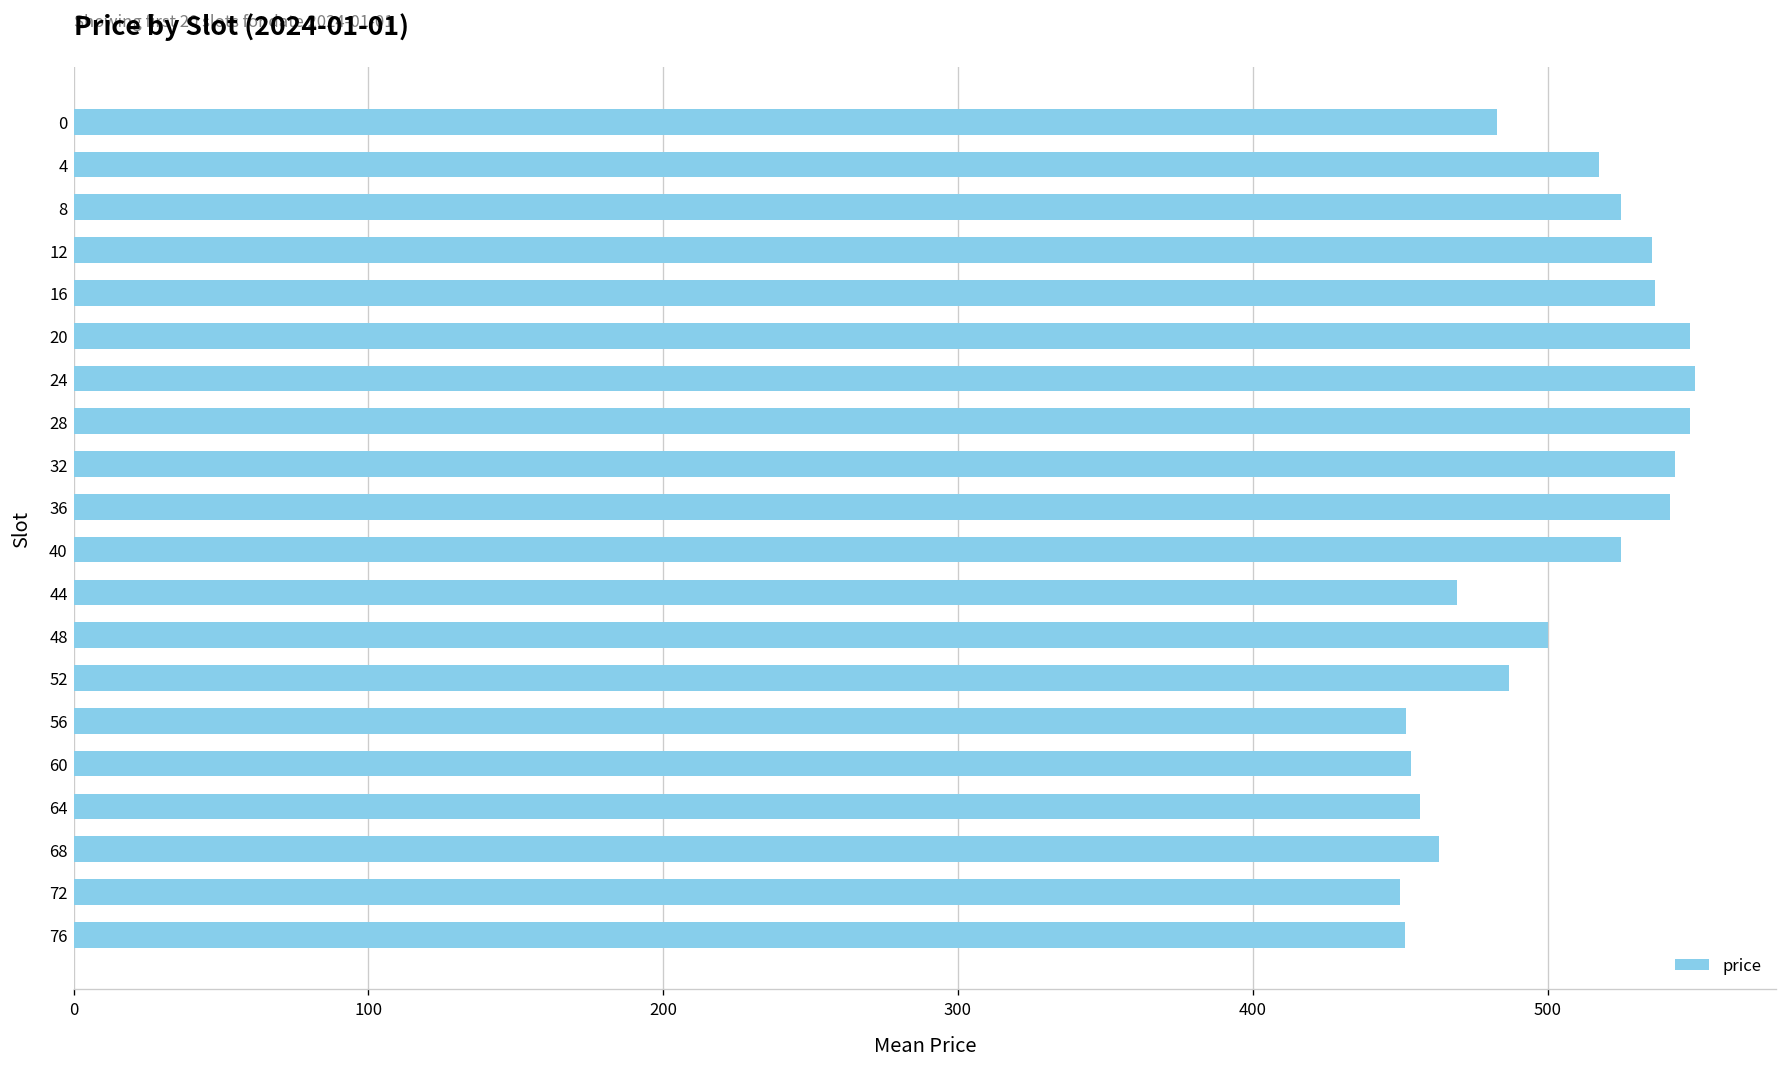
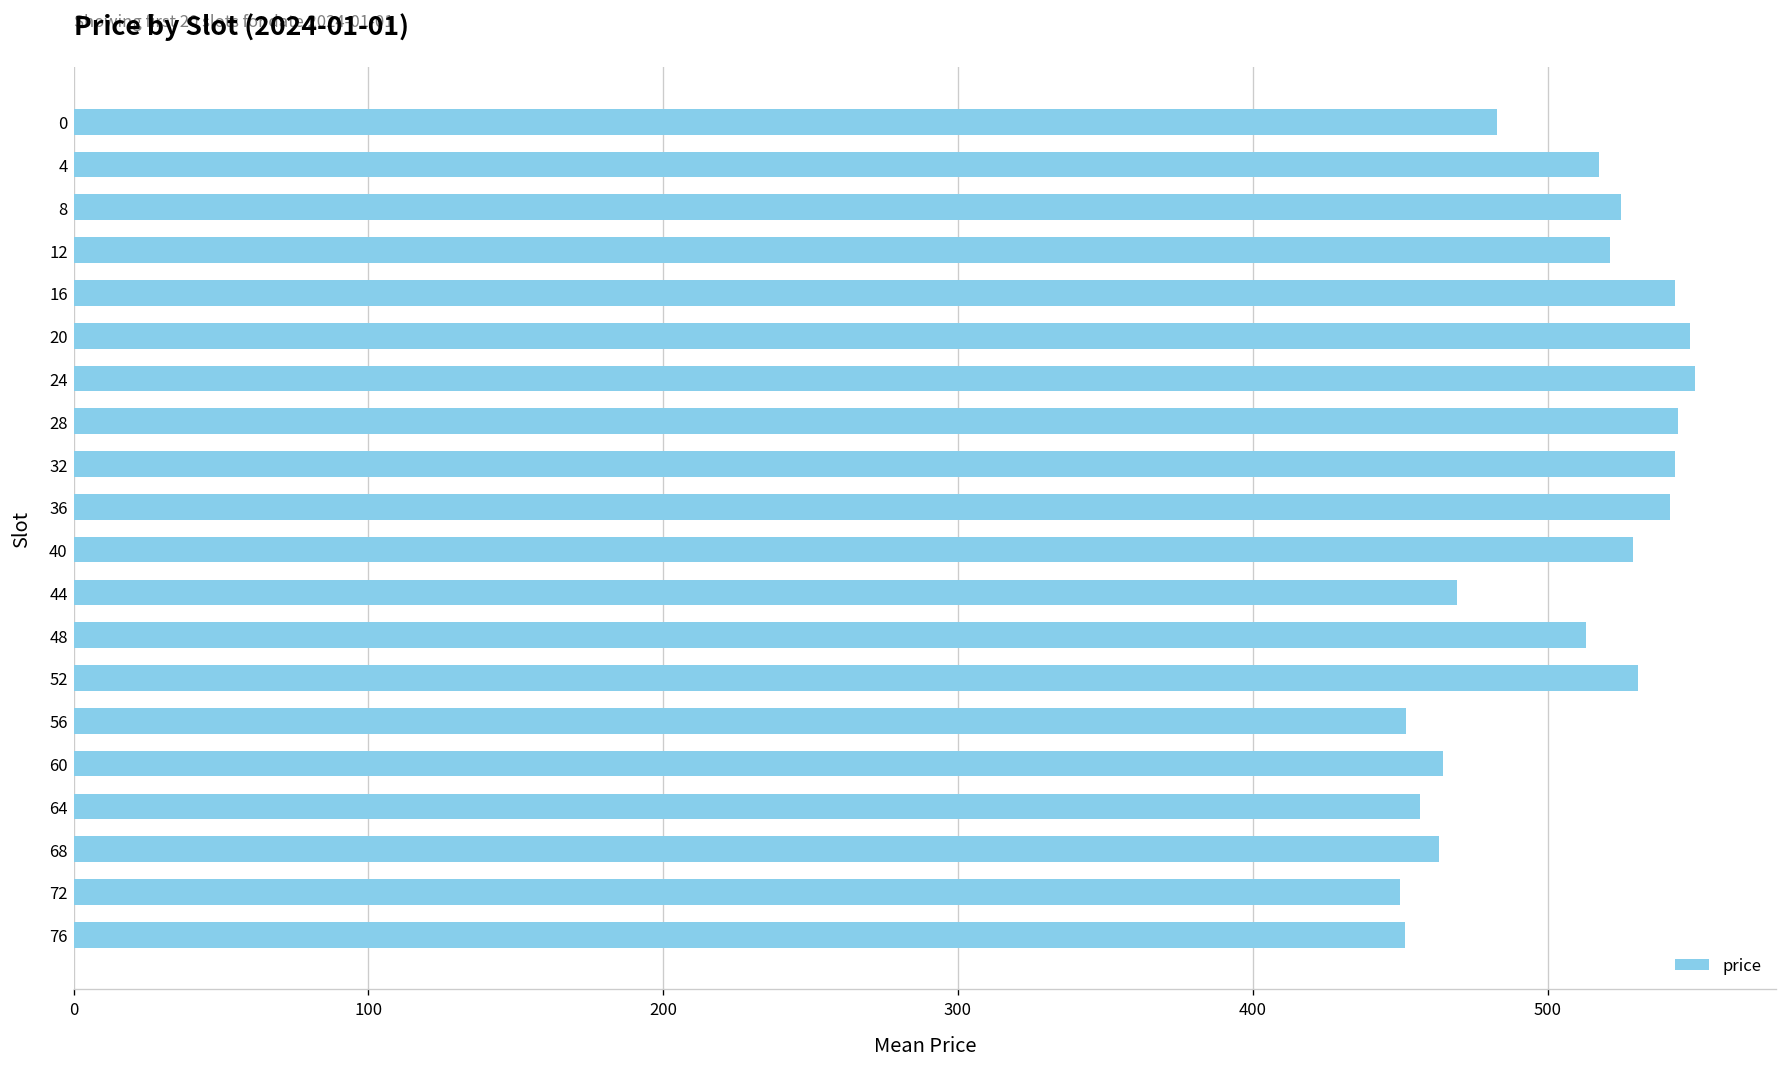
  {
    "0": 483,
    "4": 517,
    "8": 525,
-   "12": 535,
-   "16": 536,
+   "12": 521,
+   "16": 543,
    "20": 548,
    "24": 550,
-   "28": 548,
+   "28": 544,
    "32": 543,
    "36": 541,
-   "40": 525,
+   "40": 529,
    "44": 469,
-   "48": 500,
-   "52": 487,
+   "48": 513,
+   "52": 531,
    "56": 452,
-   "60": 454,
+   "60": 465,
    "64": 457,
    "68": 463,
    "72": 450,
    "76": 452
  }
